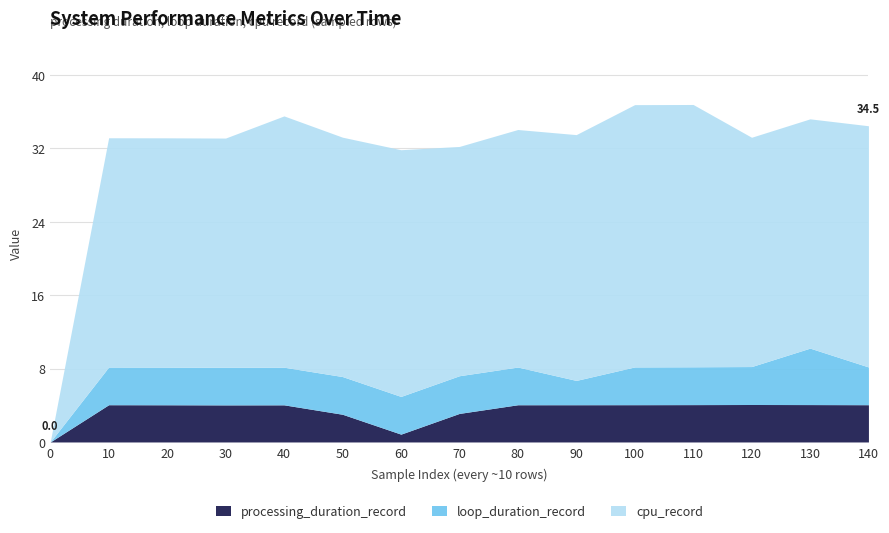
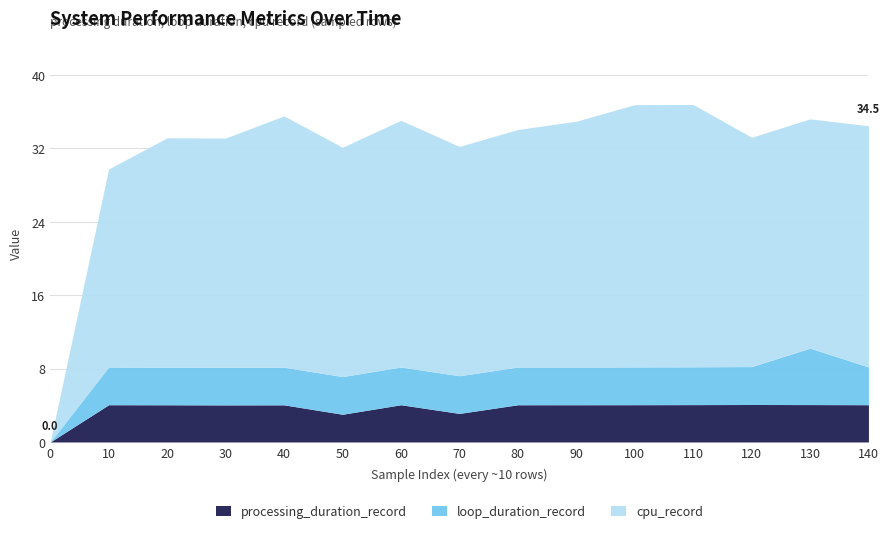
  {
    "processing_duration_record": {
      "10": 4,
      "20": 4,
      "30": 4,
      "40": 4,
      "50": 3,
-     "60": 1,
+     "60": 4,
      "70": 3,
      "80": 4,
      "90": 4,
      "100": 4,
      "110": 4,
      "120": 4,
      "130": 4,
      "140": 4
    },
    "loop_duration_record": {
      "10": 4,
      "20": 4,
      "30": 4,
      "40": 4,
      "50": 4,
      "60": 4,
      "70": 4,
      "80": 4,
-     "90": 3,
+     "90": 4,
      "100": 4,
      "110": 4,
      "120": 4,
      "130": 6,
      "140": 4
    },
    "cpu_record": {
-     "10": 25,
+     "10": 22,
      "20": 25,
      "30": 25,
      "40": 27,
-     "50": 26,
+     "50": 25,
      "60": 27,
      "70": 25,
      "80": 26,
      "90": 27,
      "100": 29,
      "110": 29,
      "120": 25,
      "130": 25
    }
  }
